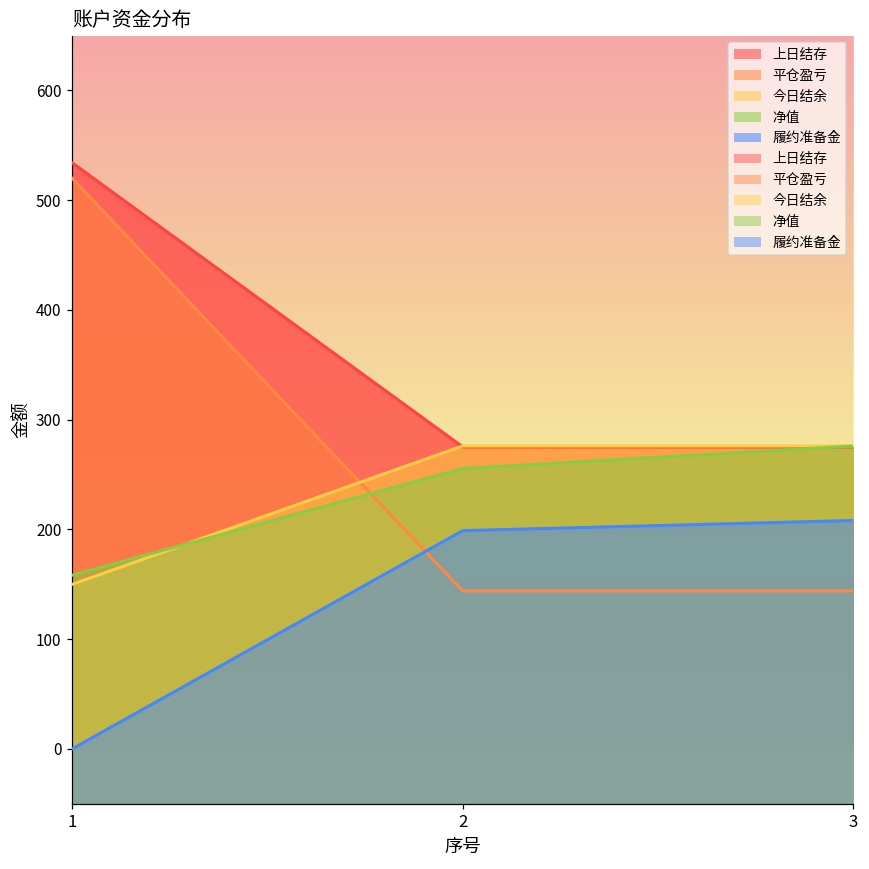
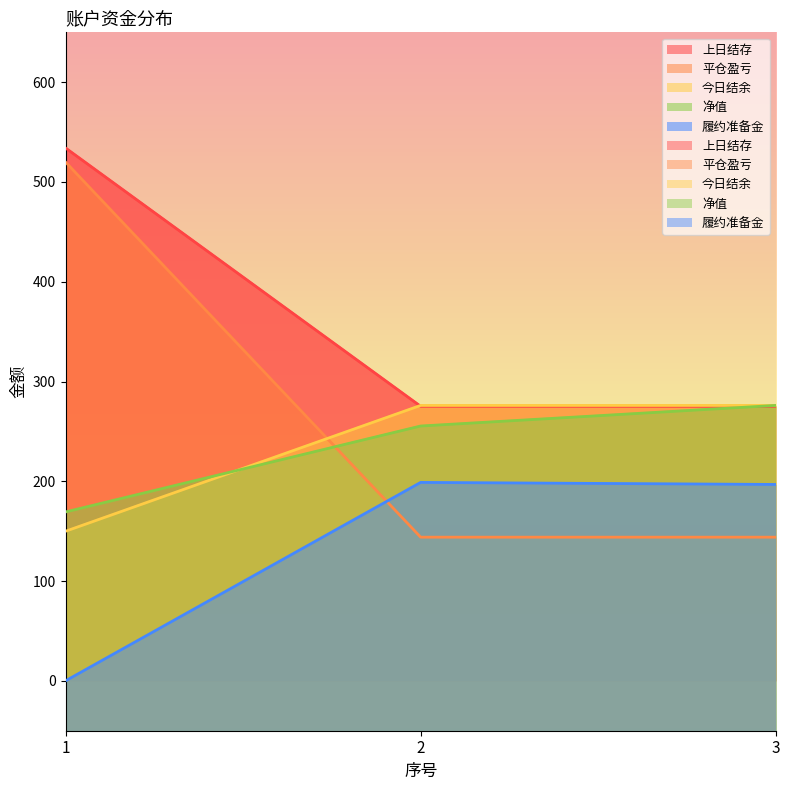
  {
    "净值": {
-     "1": 160,
+     "1": 170,
      "2": 260
    },
    "履约准备金": {
      "1": 0,
      "2": 200,
-     "3": 210
+     "3": 200
    }
  }
